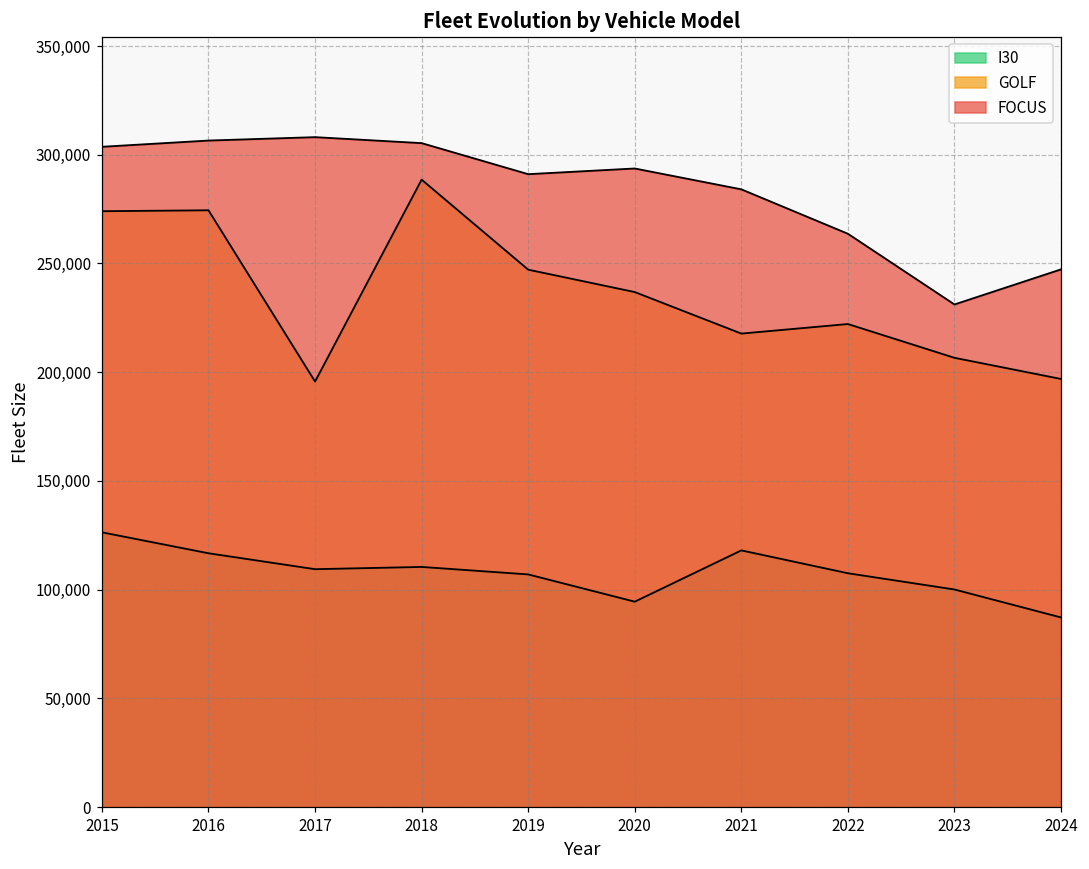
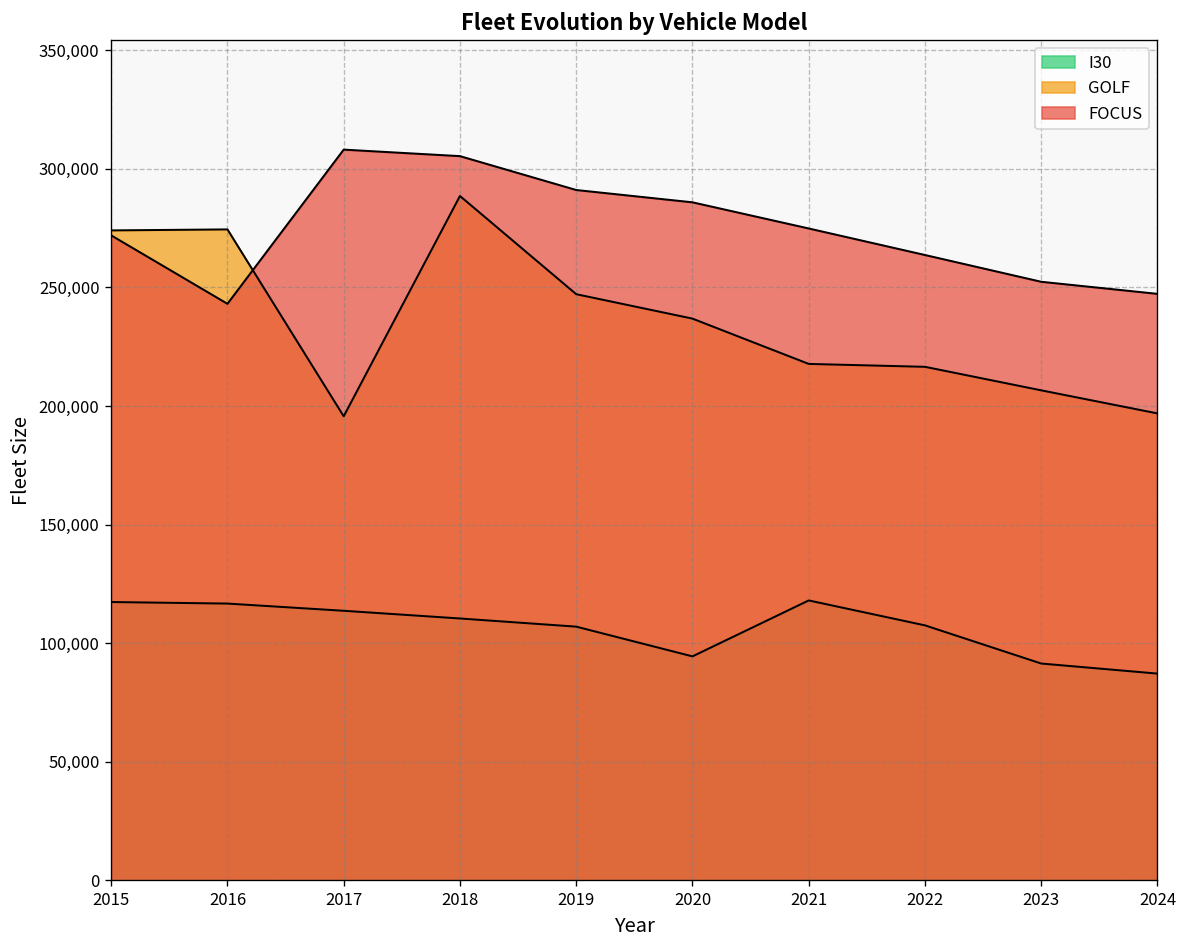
  {
    "I30": {
-     "2015": "126,000",
+     "2015": "117,000",
      "2016": "117,000",
-     "2017": "109,000",
+     "2017": "114,000",
      "2018": "110,000",
      "2019": "107,000",
      "2020": "94,000",
      "2021": "118,000",
      "2022": "108,000",
-     "2023": "100,000",
+     "2023": "91,000",
      "2024": "87,000"
    },
    "GOLF": {
      "2015": "274,000",
      "2016": "274,000",
      "2017": "196,000",
      "2018": "289,000",
      "2019": "247,000",
      "2020": "237,000",
      "2021": "218,000",
-     "2022": "222,000",
+     "2022": "217,000",
      "2023": "207,000",
      "2024": "197,000"
    },
    "FOCUS": {
-     "2015": "304,000",
-     "2016": "307,000",
+     "2015": "272,000",
+     "2016": "243,000",
      "2017": "308,000",
      "2018": "305,000",
      "2019": "291,000",
-     "2020": "294,000",
-     "2021": "284,000",
+     "2020": "286,000",
+     "2021": "275,000",
      "2022": "264,000",
-     "2023": "231,000",
+     "2023": "252,000",
      "2024": "247,000"
    }
  }
